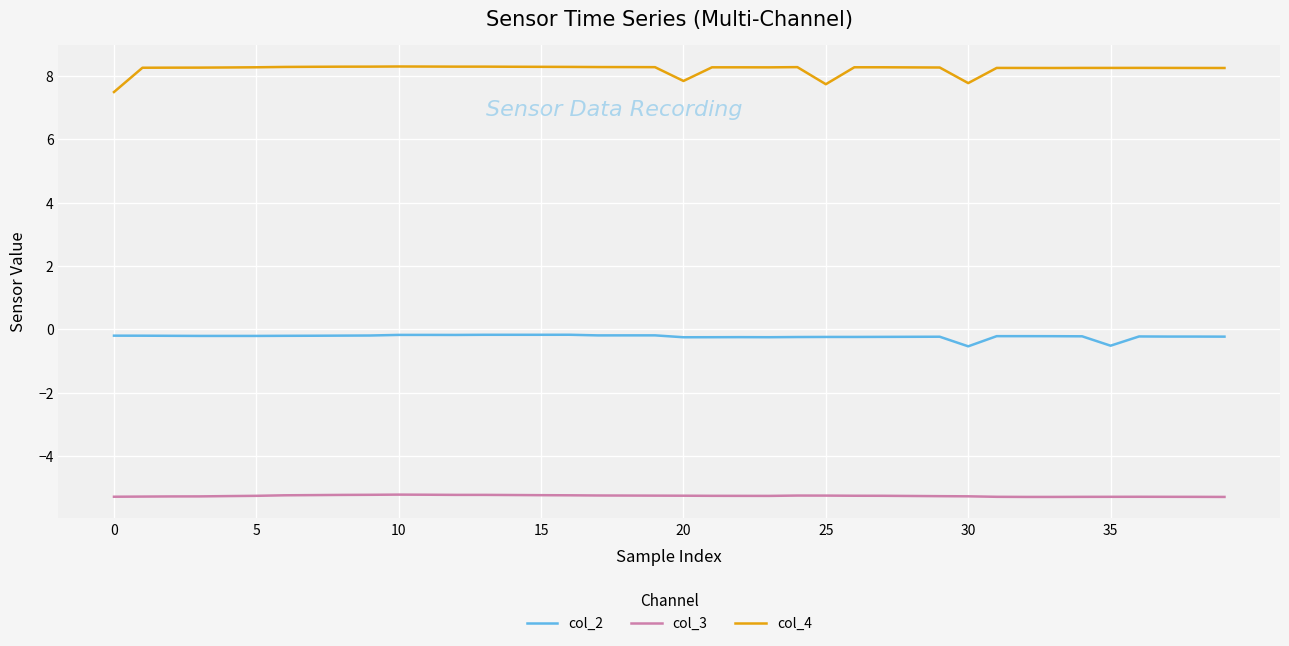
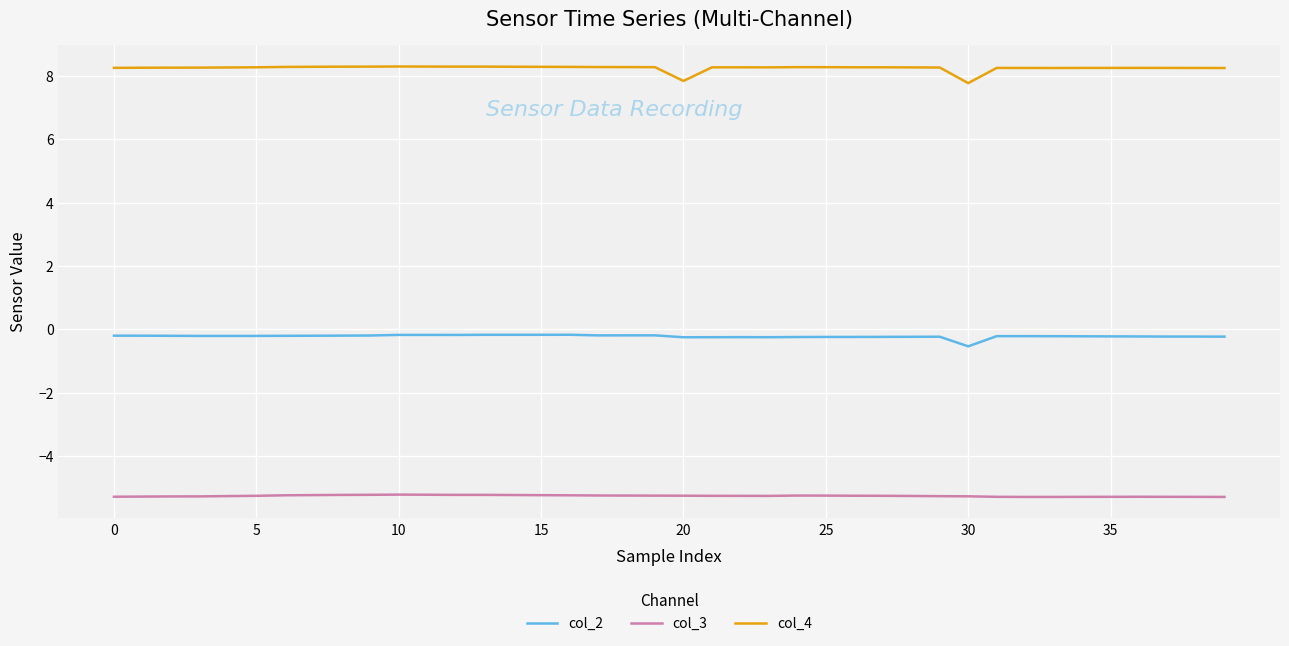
  {
    "col_2": {
      "0": -0.2,
      "5": -0.2,
      "10": -0.2,
      "15": -0.2,
      "20": -0.2,
      "25": -0.2,
      "30": -0.5,
-     "35": -0.5
+     "35": -0.2
    },
    "col_3": {
      "0": -5.3,
      "5": -5.3,
      "10": -5.2,
      "15": -5.2,
      "20": -5.2,
      "25": -5.2,
      "30": -5.3,
      "35": -5.3
    },
    "col_4": {
-     "0": 7.5,
+     "0": 8.3,
      "5": 8.3,
      "10": 8.3,
      "15": 8.3,
      "20": 7.8,
-     "25": 7.7,
+     "25": 8.3,
      "30": 7.8,
      "35": 8.3
    }
  }
